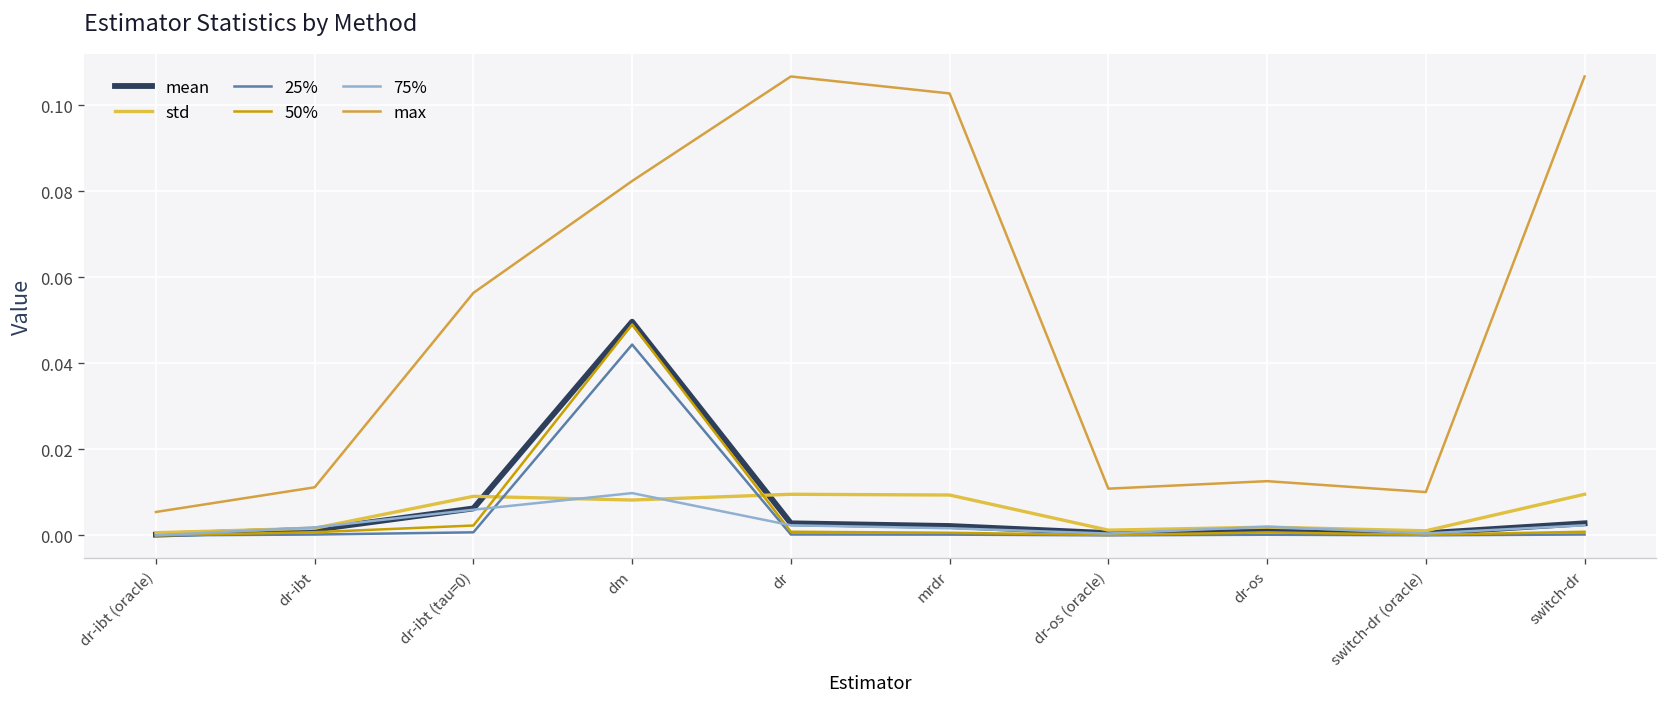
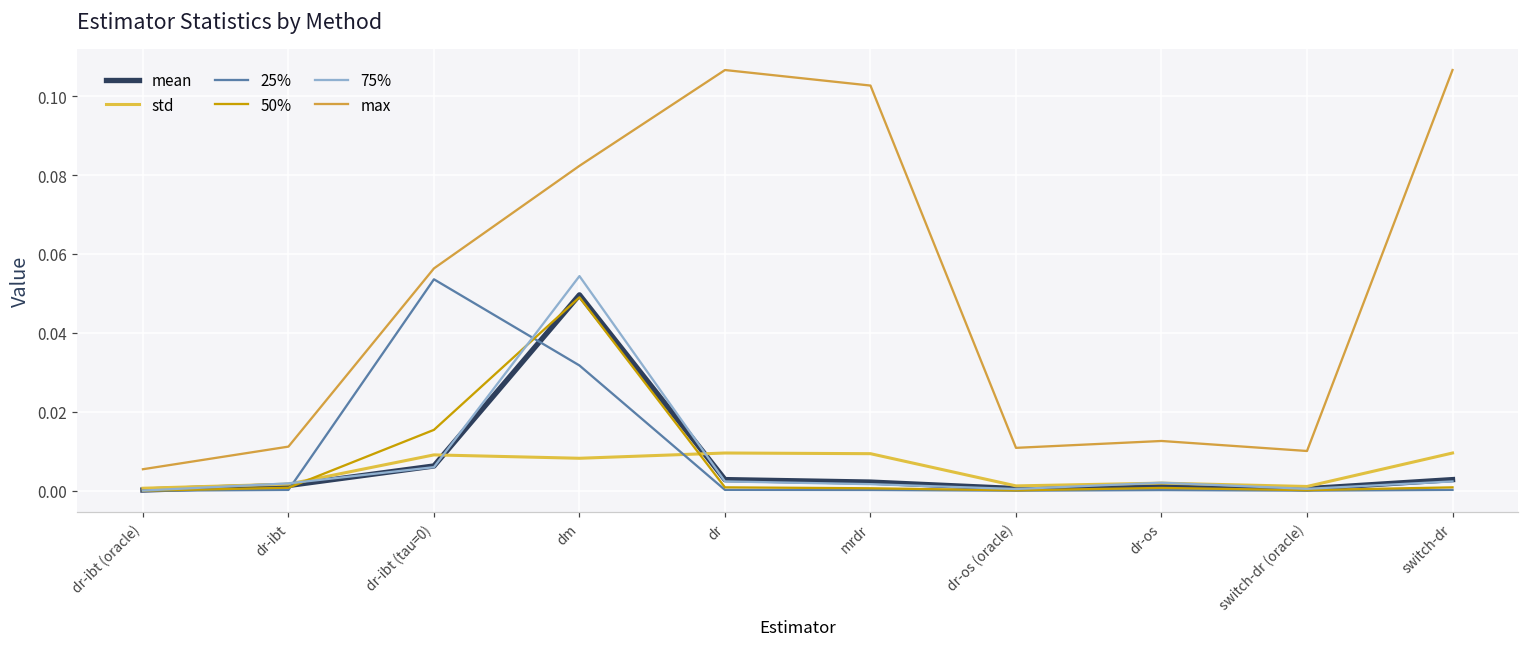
  {
    "25%": {
-     "dr-ibt (tau=0)": 0.001,
-     "dm": 0.044
+     "dr-ibt (tau=0)": 0.054,
+     "dm": 0.032
    },
    "50%": {
-     "dr-ibt (tau=0)": 0.002
+     "dr-ibt (tau=0)": 0.015
    },
    "75%": {
-     "dm": 0.010
+     "dm": 0.054
    }
  }
